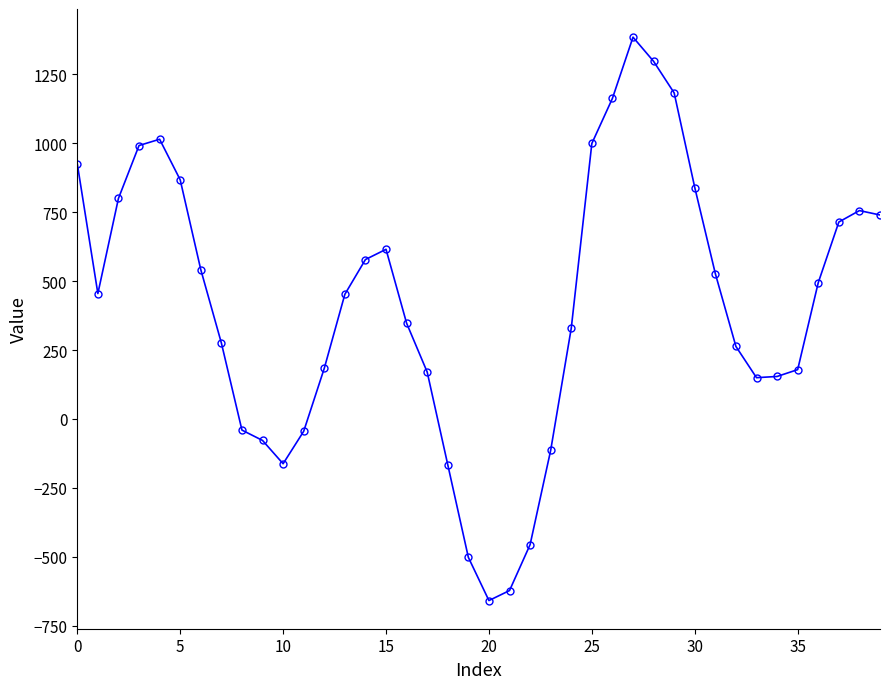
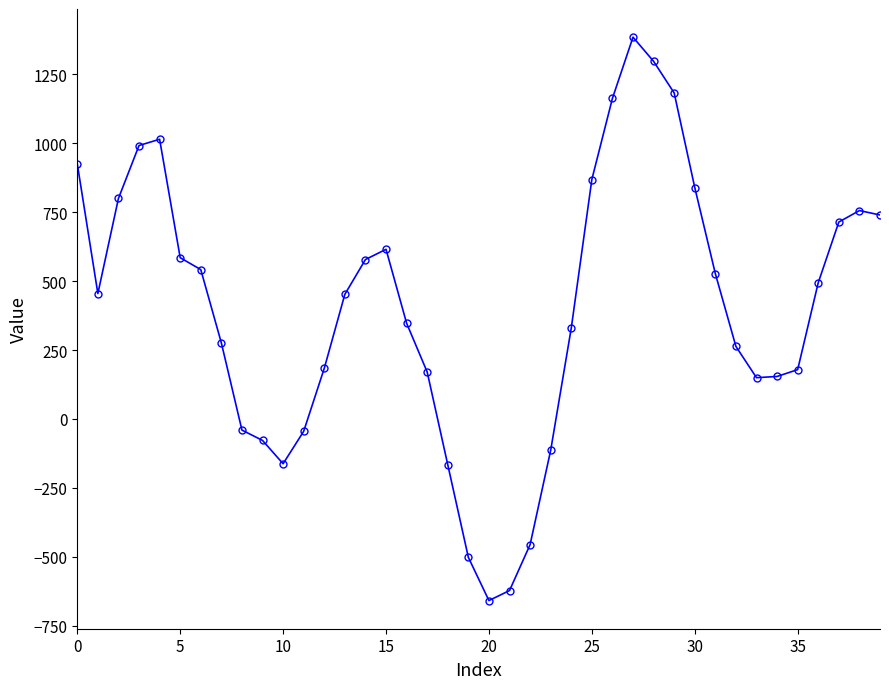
  {
    "0": 930,
-   "5": 870,
+   "5": 590,
    "10": -160,
    "15": 620,
    "20": -660,
-   "25": 1000,
+   "25": 870,
    "30": 840,
    "35": 180
  }
